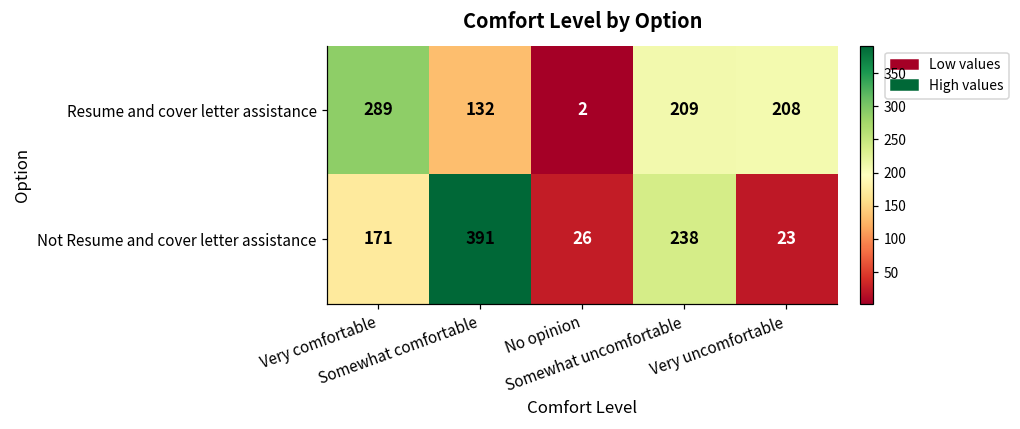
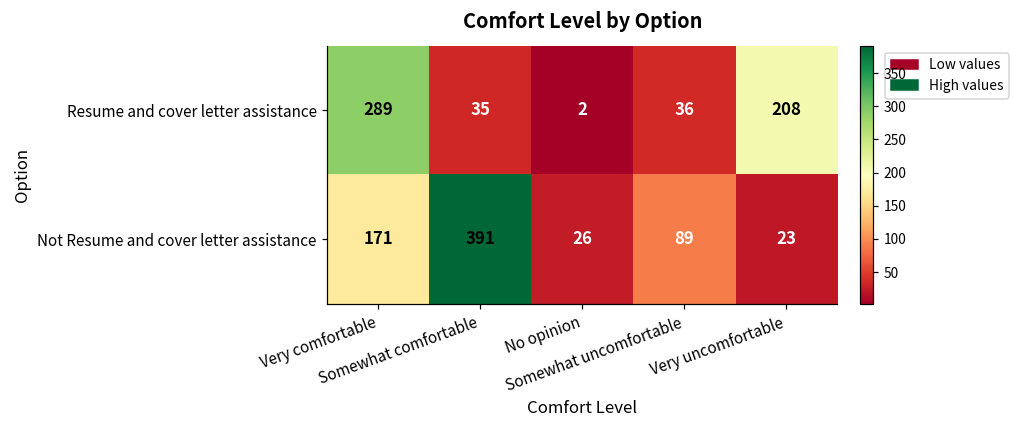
  {
    "Resume and cover letter assistance": {
      "Very comfortable": 289,
-     "Somewhat comfortable": 132,
+     "Somewhat comfortable": 35,
      "No opinion": 2,
-     "Somewhat uncomfortable": 209,
+     "Somewhat uncomfortable": 36,
      "Very uncomfortable": 208
    },
    "Not Resume and cover letter assistance": {
      "Very comfortable": 171,
      "Somewhat comfortable": 391,
      "No opinion": 26,
-     "Somewhat uncomfortable": 238,
+     "Somewhat uncomfortable": 89,
      "Very uncomfortable": 23
    }
  }
